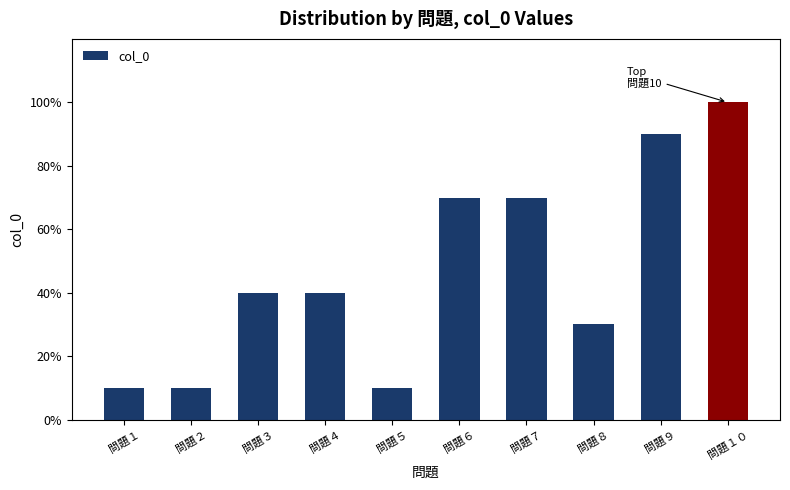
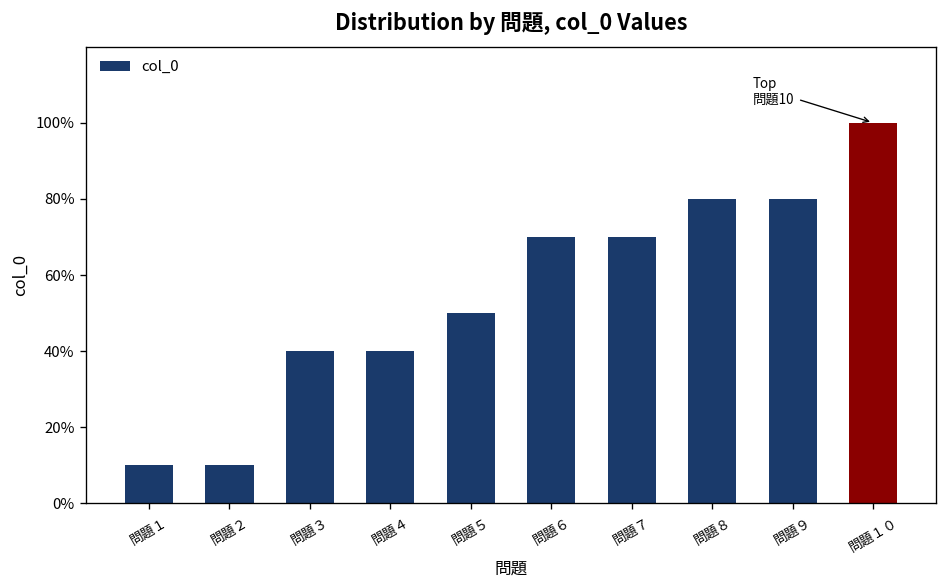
  {
    "問題１": "10%",
    "問題２": "10%",
    "問題３": "40%",
    "問題４": "40%",
-   "問題５": "10%",
+   "問題５": "50%",
    "問題６": "70%",
    "問題７": "70%",
-   "問題８": "30%",
-   "問題９": "90%",
+   "問題８": "80%",
+   "問題９": "80%",
    "問題１０": "100%"
  }
